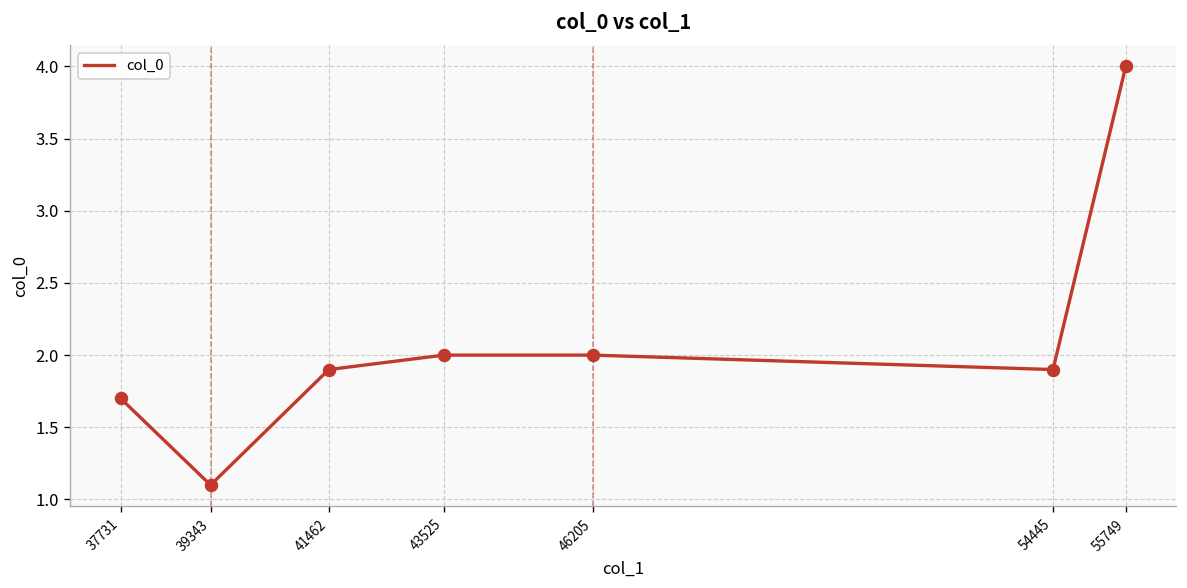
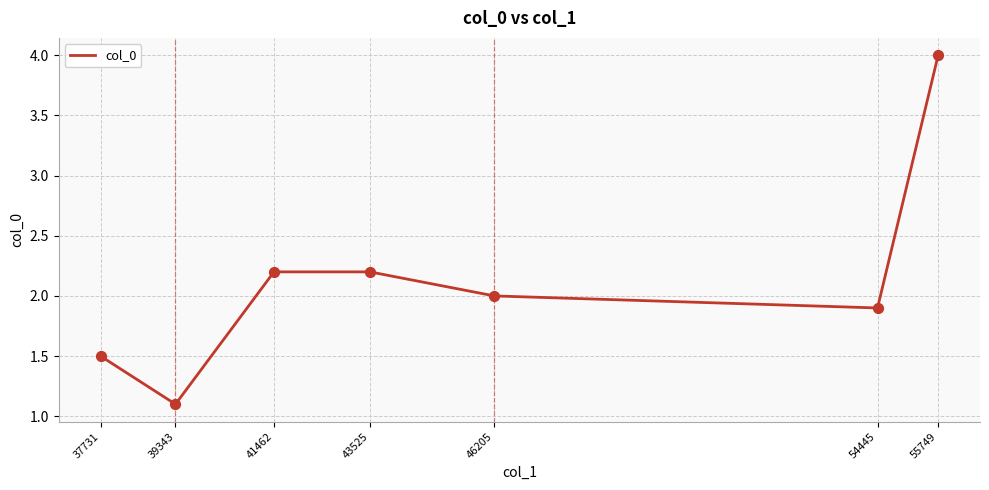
  {
-   "37731": 1.7,
+   "37731": 1.5,
    "39343": 1.1,
-   "41462": 1.9,
-   "43525": 2.0,
+   "41462": 2.2,
+   "43525": 2.2,
    "46205": 2.0,
    "54445": 1.9,
    "55749": 4.0
  }
